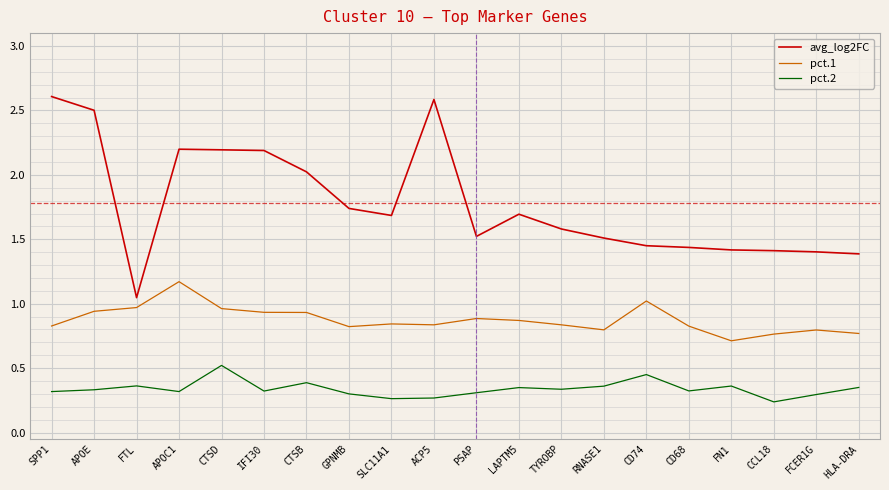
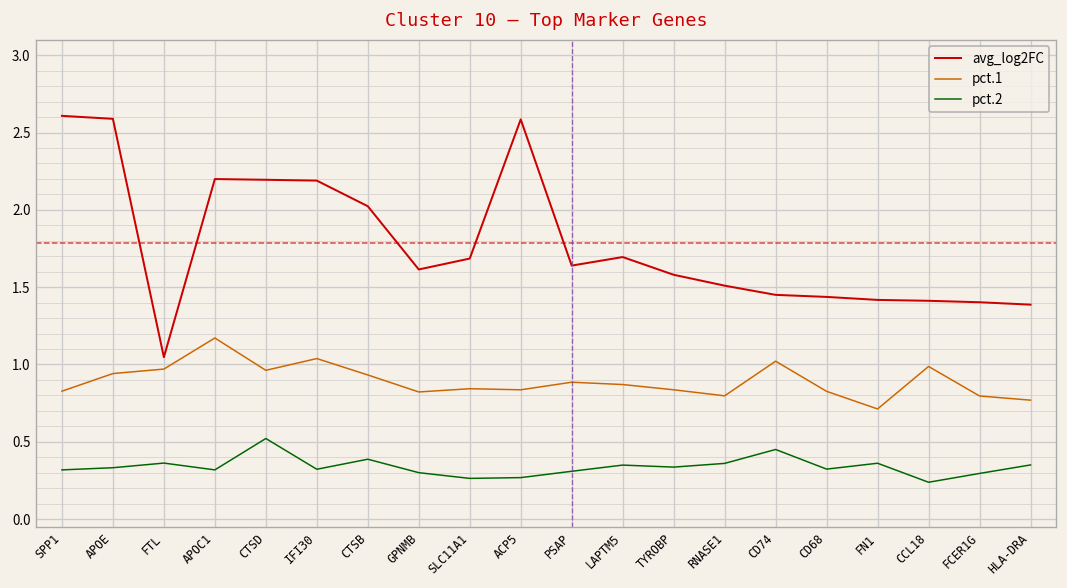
  {
    "avg_log2FC": {
      "SPP1": 2.61,
-     "APOE": 2.50,
+     "APOE": 2.59,
      "FTL": 1.05,
      "APOC1": 2.20,
      "CTSD": 2.19,
      "IFI30": 2.19,
      "CTSB": 2.02,
-     "GPNMB": 1.74,
+     "GPNMB": 1.61,
      "SLC11A1": 1.68,
      "ACP5": 2.58,
-     "PSAP": 1.52,
+     "PSAP": 1.64,
      "LAPTM5": 1.69,
      "TYROBP": 1.58,
      "RNASE1": 1.51,
      "CD74": 1.45,
      "CD68": 1.44,
      "FN1": 1.42,
      "CCL18": 1.41,
      "FCER1G": 1.40,
      "HLA-DRA": 1.39
    },
    "pct.1": {
      "SPP1": 0.83,
      "APOE": 0.94,
      "FTL": 0.97,
      "APOC1": 1.17,
      "CTSD": 0.96,
-     "IFI30": 0.93,
+     "IFI30": 1.04,
      "CTSB": 0.93,
      "GPNMB": 0.82,
      "SLC11A1": 0.84,
      "ACP5": 0.84,
      "PSAP": 0.89,
      "LAPTM5": 0.87,
      "TYROBP": 0.84,
      "RNASE1": 0.80,
      "CD74": 1.02,
      "CD68": 0.83,
      "FN1": 0.71,
-     "CCL18": 0.76,
+     "CCL18": 0.99,
      "FCER1G": 0.80,
      "HLA-DRA": 0.77
    },
    "pct.2": {
      "SPP1": 0.32,
      "APOE": 0.33,
      "FTL": 0.36,
      "APOC1": 0.32,
      "CTSD": 0.52,
      "IFI30": 0.32,
      "CTSB": 0.39,
      "GPNMB": 0.30,
      "SLC11A1": 0.26,
      "ACP5": 0.27,
      "PSAP": 0.31,
      "LAPTM5": 0.35,
      "TYROBP": 0.34,
      "RNASE1": 0.36,
      "CD74": 0.45,
      "CD68": 0.32,
      "FN1": 0.36,
      "CCL18": 0.24,
      "FCER1G": 0.30,
      "HLA-DRA": 0.35
    }
  }
